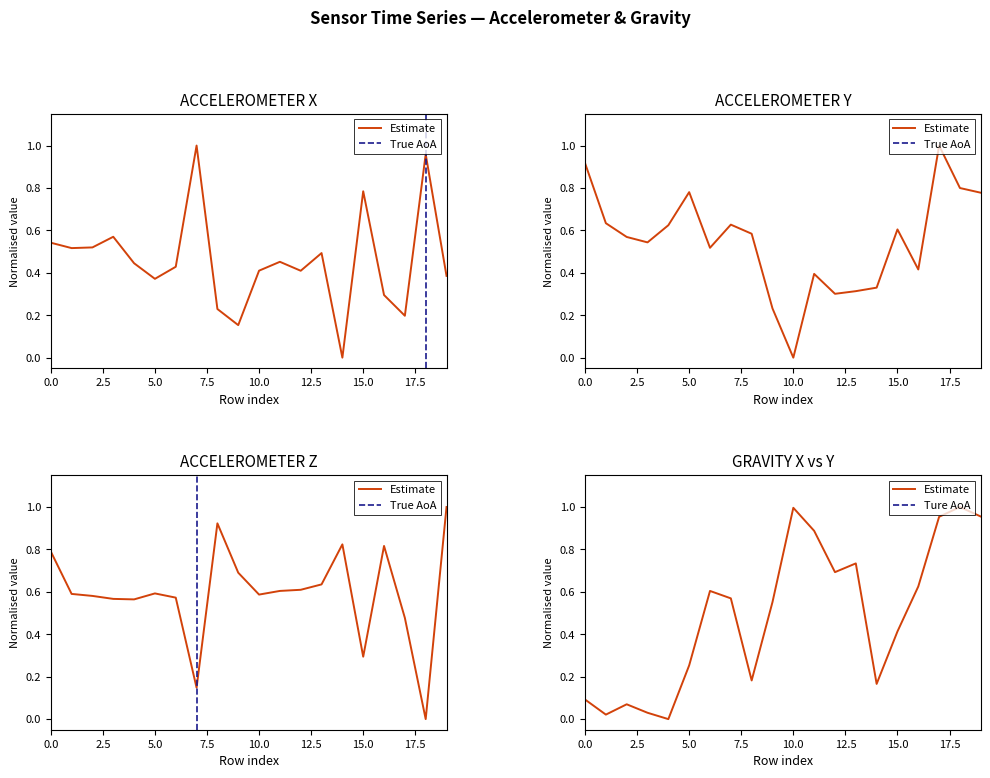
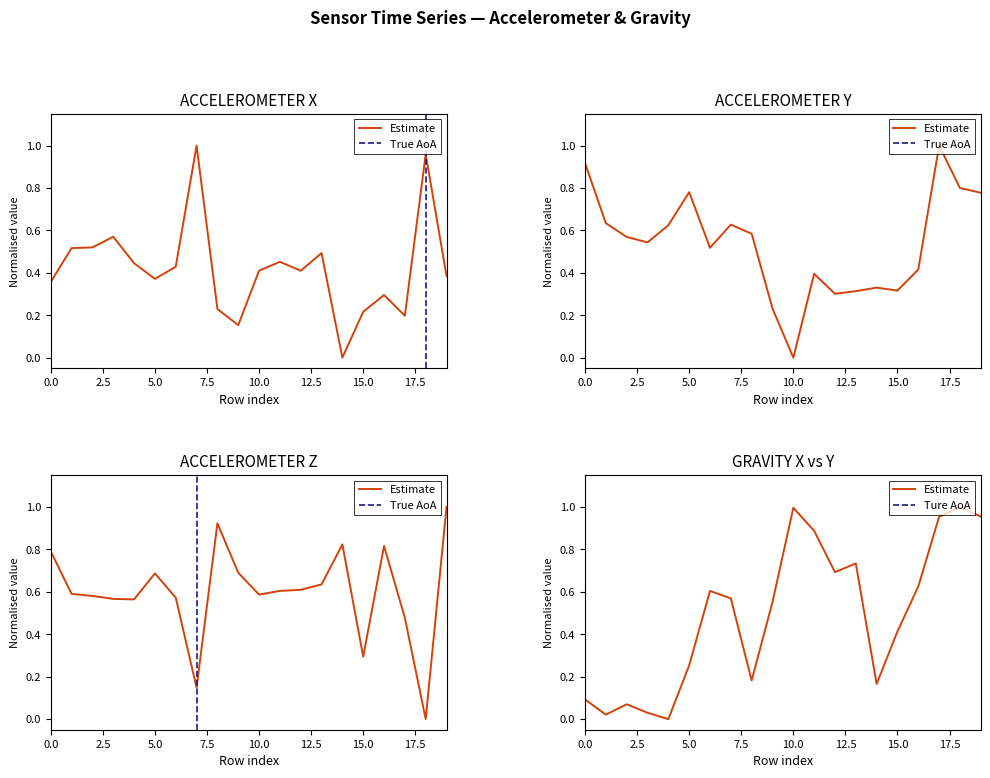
  {
    "ACCELEROMETER X": {
-     "0.0": 0.54,
+     "0.0": 0.36,
      "5.0": 0.37,
      "10.0": 0.41,
-     "15.0": 0.78
+     "15.0": 0.22
    },
    "ACCELEROMETER Y": {
      "0.0": 0.92,
      "5.0": 0.78,
      "10.0": 0.00,
-     "15.0": 0.60
+     "15.0": 0.32
    },
    "ACCELEROMETER Z": {
      "0.0": 0.79,
-     "5.0": 0.59,
+     "5.0": 0.69,
      "10.0": 0.59,
      "15.0": 0.29
    },
    "GRAVITY X vs Y": {
      "0.0": 0.09,
      "5.0": 0.25,
      "10.0": 1.00,
      "15.0": 0.41
    }
  }
